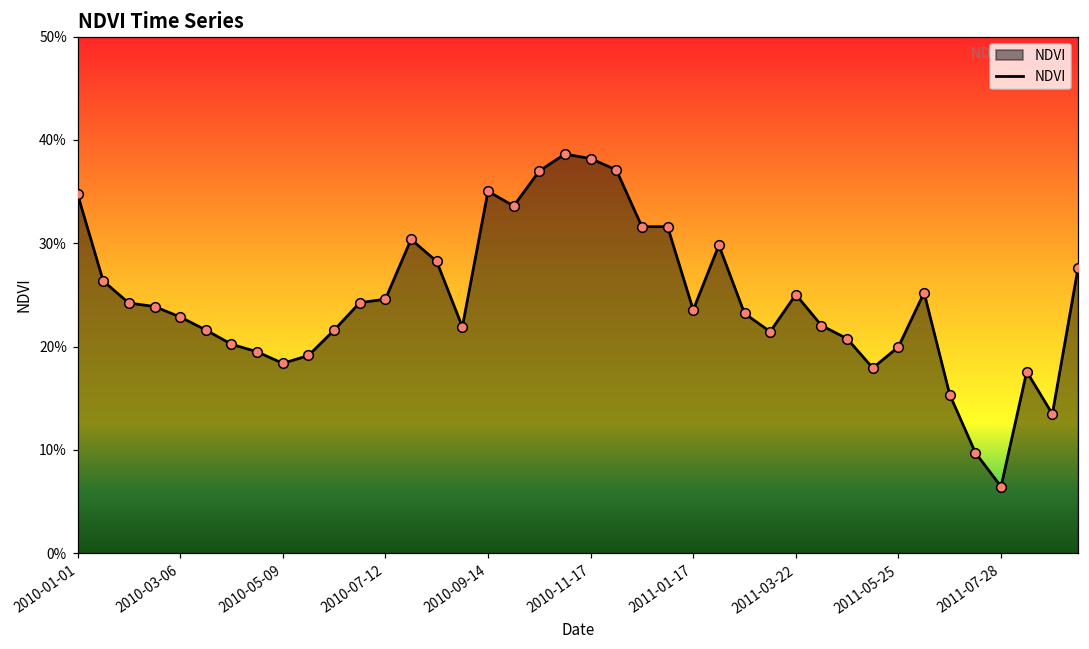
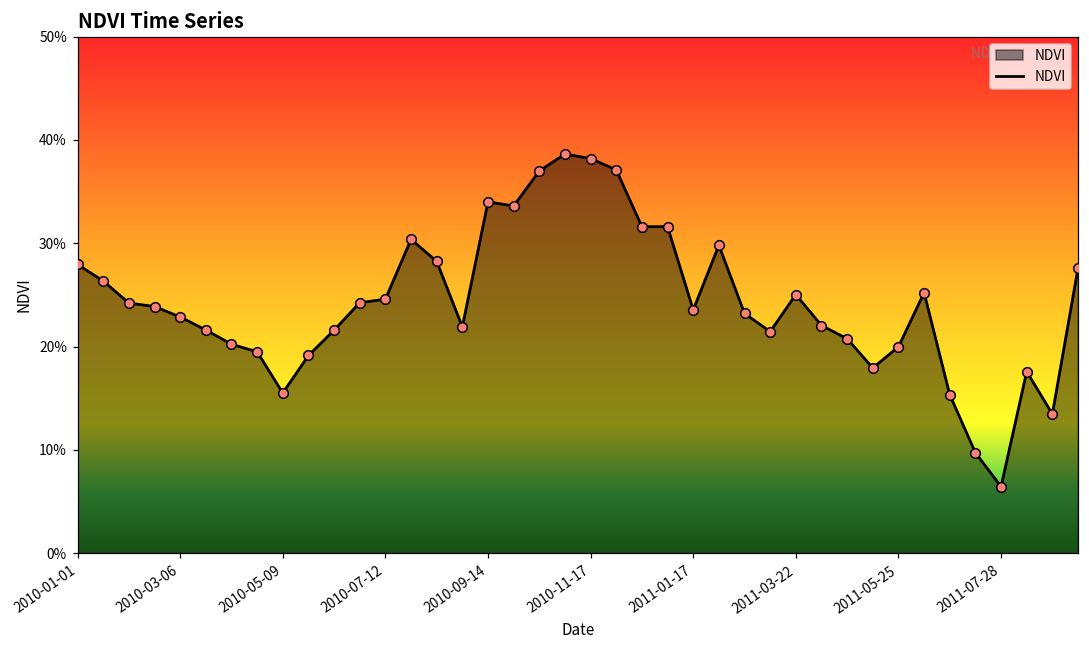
  {
-   "2010-01-01": "35%",
+   "2010-01-01": "28%",
    "2010-03-06": "23%",
-   "2010-05-09": "18%",
+   "2010-05-09": "16%",
    "2010-07-12": "25%",
-   "2010-09-14": "35%",
+   "2010-09-14": "34%",
    "2010-11-17": "38%",
    "2011-01-17": "24%",
    "2011-03-22": "25%",
    "2011-05-25": "20%",
    "2011-07-28": "6%"
  }
